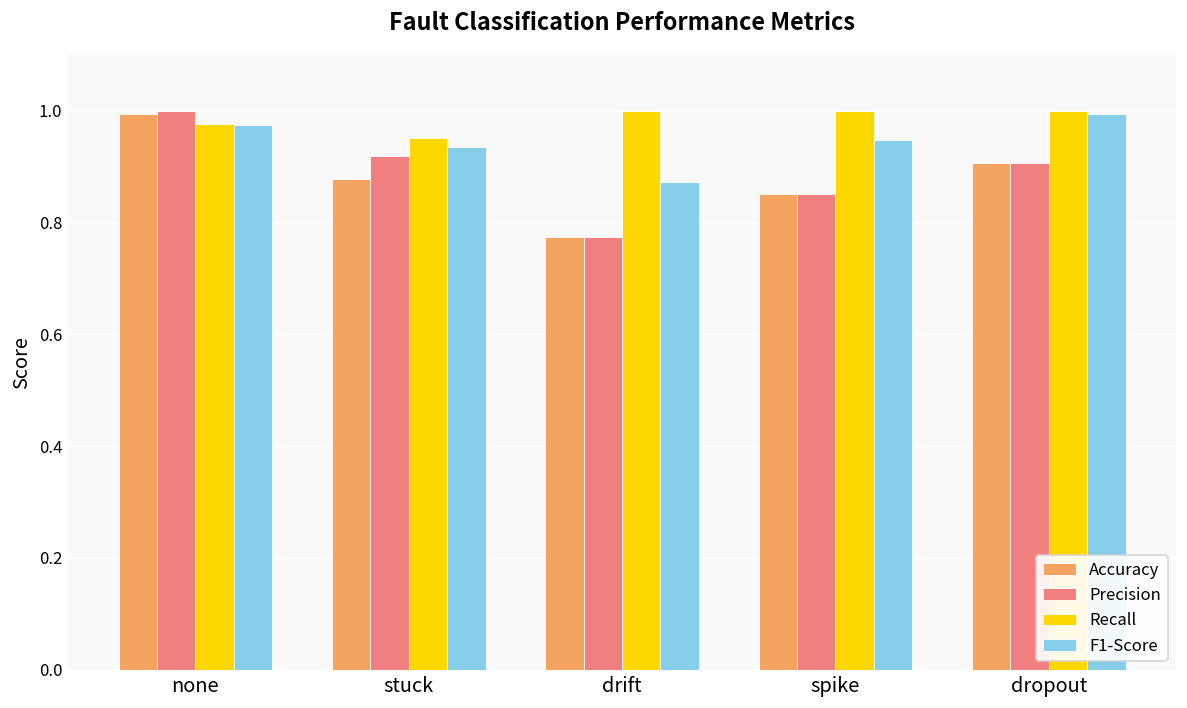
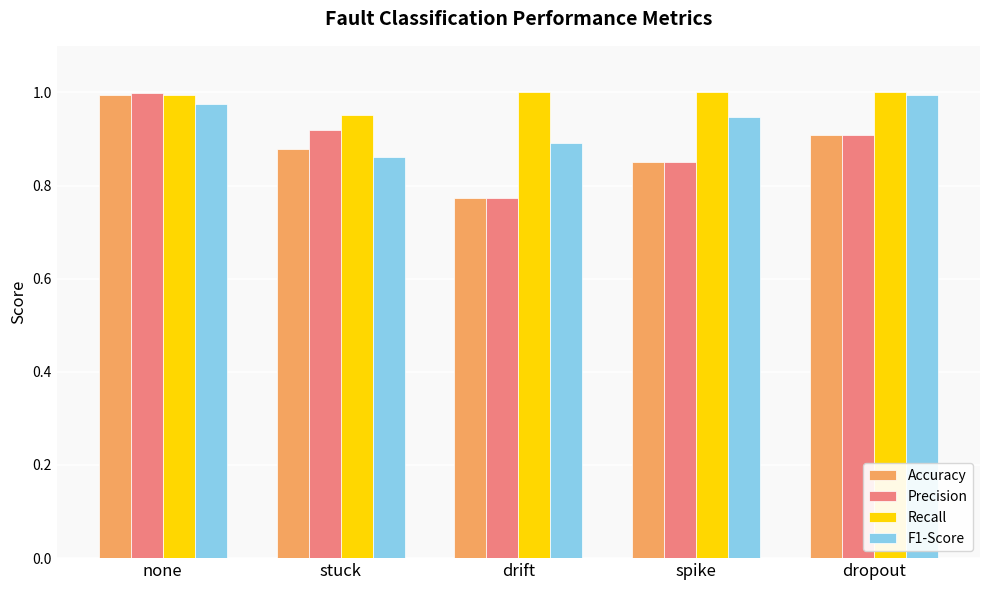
  {
    "Recall": {
-     "none": 0.98,
+     "none": 0.99,
      "stuck": 0.95,
      "drift": 1.00,
      "spike": 1.00,
      "dropout": 1.00
    },
    "F1-Score": {
      "none": 0.98,
-     "stuck": 0.94,
-     "drift": 0.87,
+     "stuck": 0.86,
+     "drift": 0.89,
      "spike": 0.95,
      "dropout": 0.99
    }
  }
